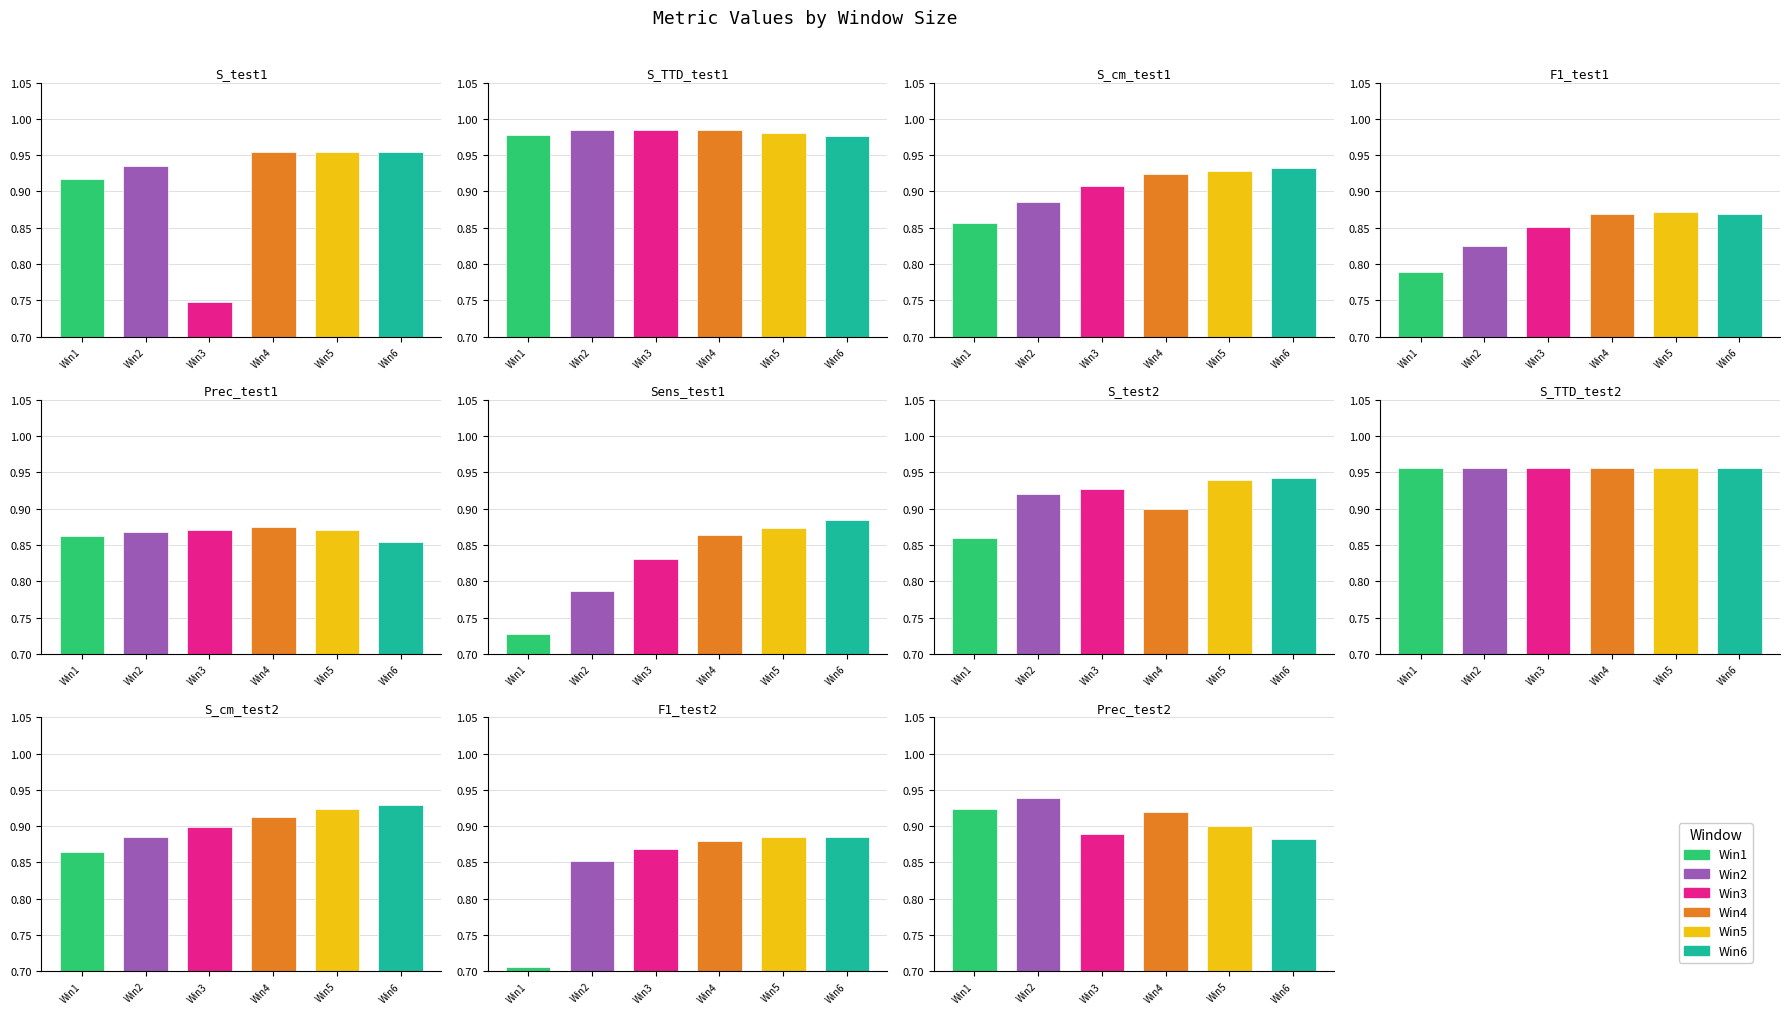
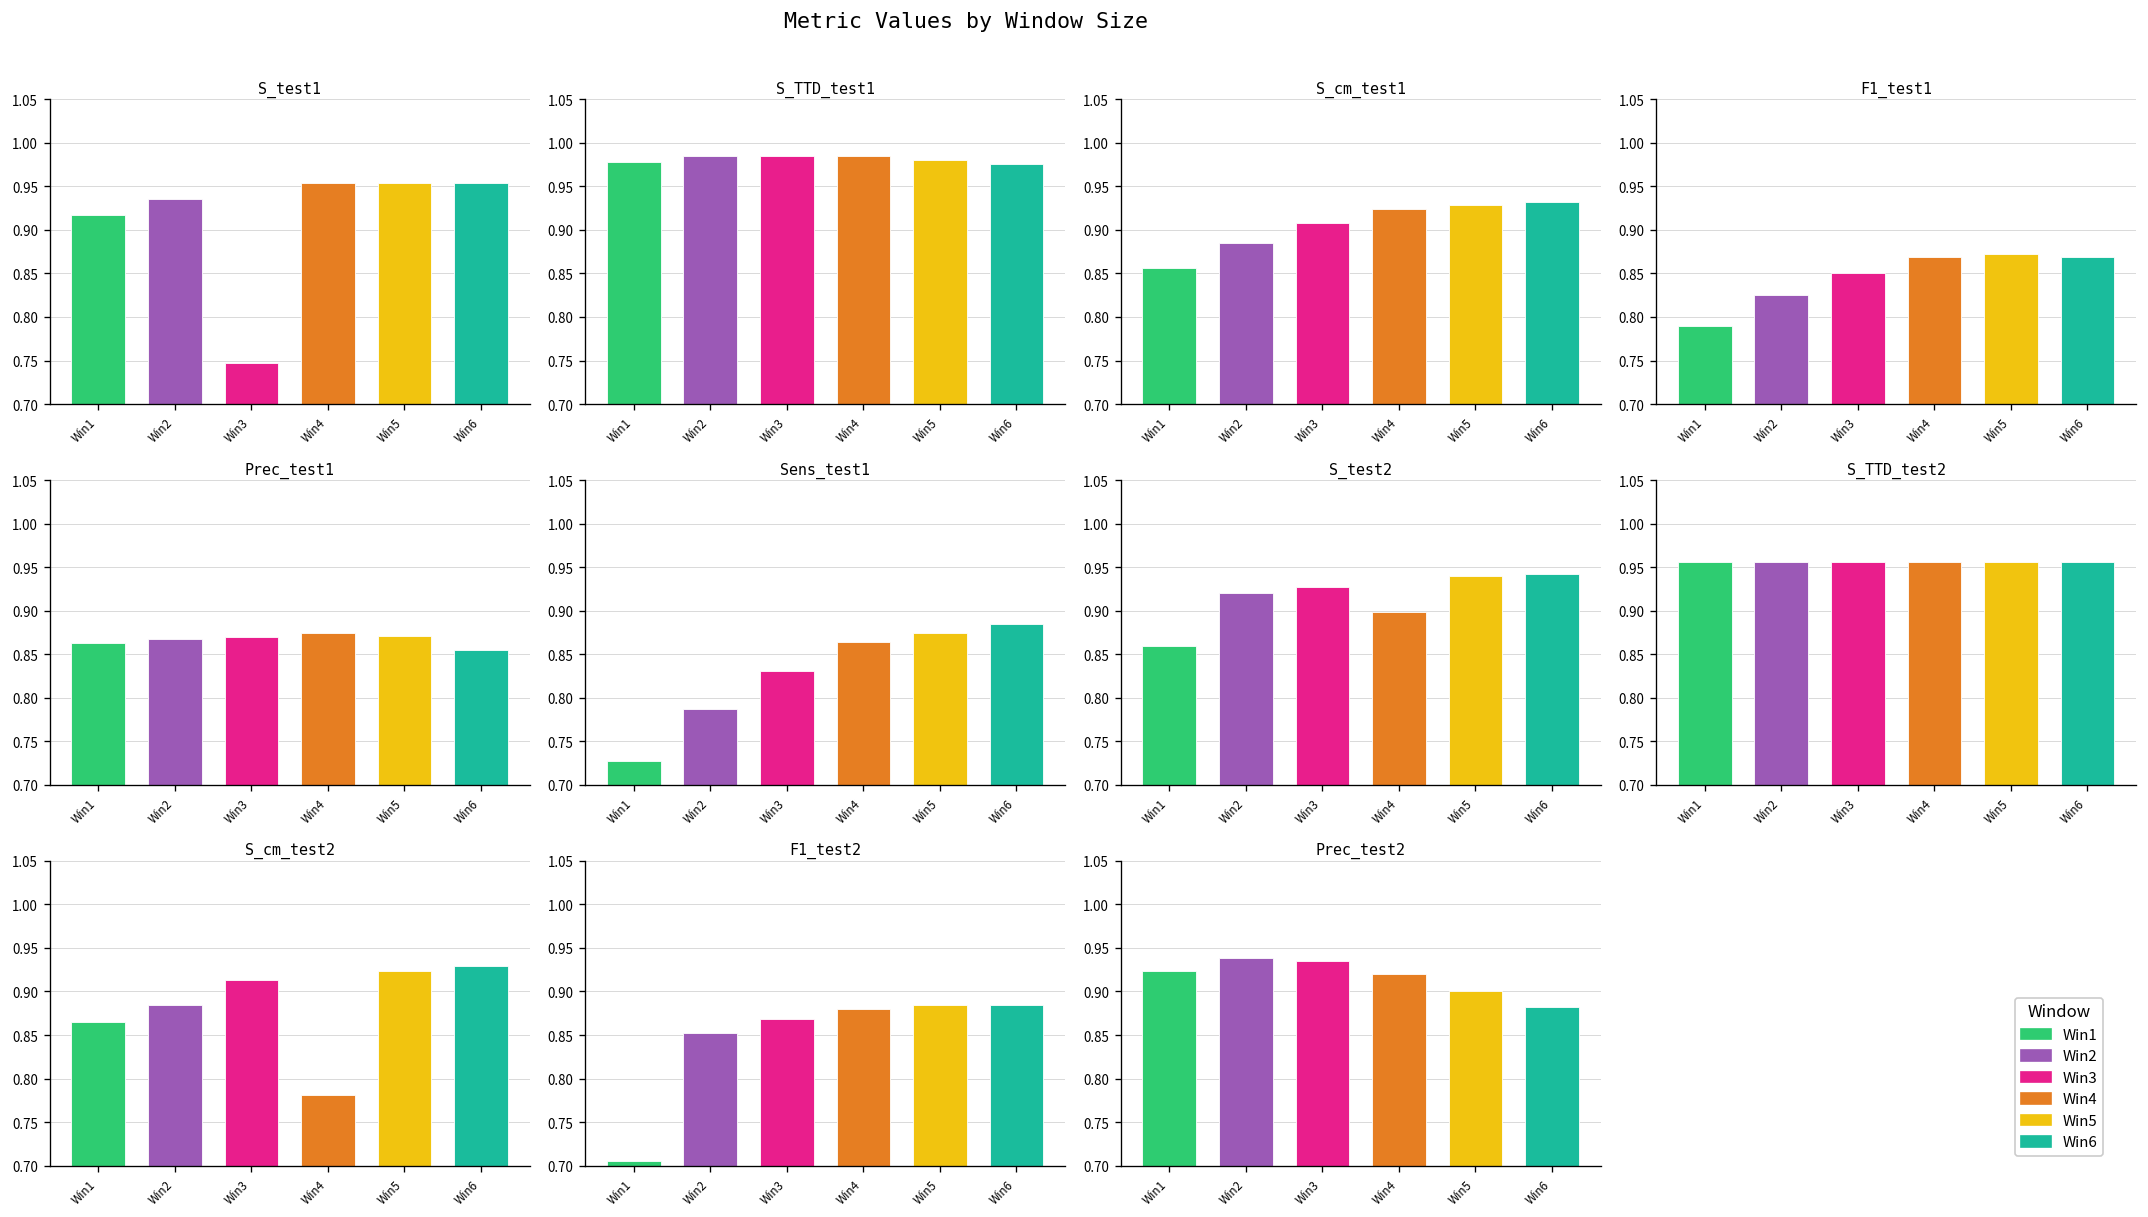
  {
    "S_test1": {
      "Win1": 0.92,
      "Win2": 0.94,
      "Win3": 0.75,
      "Win4": 0.95,
      "Win5": 0.95,
      "Win6": 0.95
    },
    "S_TTD_test1": {
      "Win1": 0.98,
      "Win2": 0.98,
      "Win3": 0.98,
      "Win4": 0.98,
      "Win5": 0.98,
      "Win6": 0.98
    },
    "S_cm_test1": {
      "Win1": 0.86,
      "Win2": 0.89,
      "Win3": 0.91,
      "Win4": 0.92,
      "Win5": 0.93,
      "Win6": 0.93
    },
    "F1_test1": {
      "Win1": 0.79,
      "Win2": 0.83,
      "Win3": 0.85,
      "Win4": 0.87,
      "Win5": 0.87,
      "Win6": 0.87
    },
    "Prec_test1": {
      "Win1": 0.86,
      "Win2": 0.87,
      "Win3": 0.87,
      "Win4": 0.87,
      "Win5": 0.87,
      "Win6": 0.85
    },
    "Sens_test1": {
      "Win1": 0.73,
      "Win2": 0.79,
      "Win3": 0.83,
      "Win4": 0.86,
      "Win5": 0.87,
      "Win6": 0.88
    },
    "S_test2": {
      "Win1": 0.86,
      "Win2": 0.92,
      "Win3": 0.93,
      "Win4": 0.90,
      "Win5": 0.94,
      "Win6": 0.94
    },
    "S_TTD_test2": {
      "Win1": 0.96,
      "Win2": 0.96,
      "Win3": 0.96,
      "Win4": 0.96,
      "Win5": 0.96,
      "Win6": 0.96
    },
    "S_cm_test2": {
      "Win1": 0.86,
      "Win2": 0.88,
-     "Win3": 0.90,
-     "Win4": 0.91,
+     "Win3": 0.91,
+     "Win4": 0.78,
      "Win5": 0.92,
      "Win6": 0.93
    },
    "F1_test2": {
      "Win1": 0.71,
      "Win2": 0.85,
      "Win3": 0.87,
      "Win4": 0.88,
      "Win5": 0.89,
      "Win6": 0.88
    },
    "Prec_test2": {
      "Win1": 0.92,
      "Win2": 0.94,
-     "Win3": 0.89,
+     "Win3": 0.93,
      "Win4": 0.92,
      "Win5": 0.90,
      "Win6": 0.88
    }
  }
